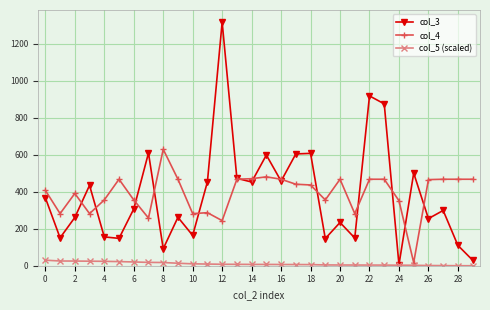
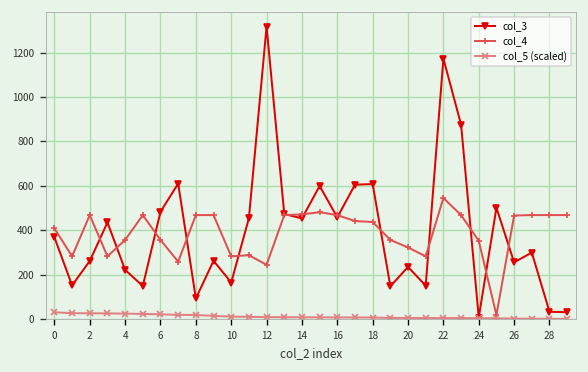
  {
    "col_3": {
      "0": 370,
      "2": 260,
-     "4": 160,
-     "6": 310,
+     "4": 220,
+     "6": 480,
      "8": 90,
      "10": 160,
      "12": 1320,
      "14": 450,
      "18": 610,
      "20": 230,
-     "22": 920,
+     "22": 1170,
      "26": 260,
-     "28": 110
+     "28": 30
    },
    "col_4": {
      "0": 410,
-     "2": 390,
+     "2": 470,
      "4": 360,
      "6": 360,
-     "8": 630,
+     "8": 470,
      "10": 280,
      "12": 240,
      "14": 470,
      "18": 440,
-     "20": 470,
-     "22": 470,
+     "20": 320,
+     "22": 550,
      "24": 350,
      "26": 470,
      "28": 470
    },
    "col_5 (scaled)": {
      "0": 30,
      "2": 30,
      "4": 20,
      "6": 20,
      "8": 20,
      "10": 10,
      "12": 10,
      "14": 10,
      "16": 10,
      "18": 10,
      "20": 0,
      "22": 0,
      "26": 0,
      "28": 0
    }
  }
